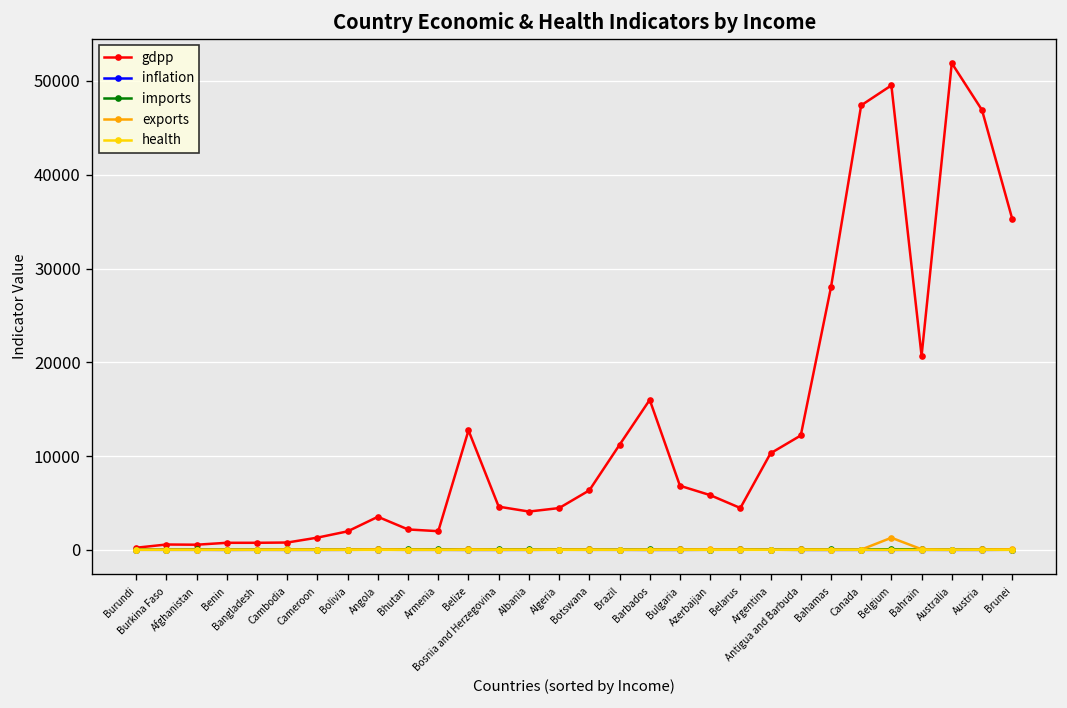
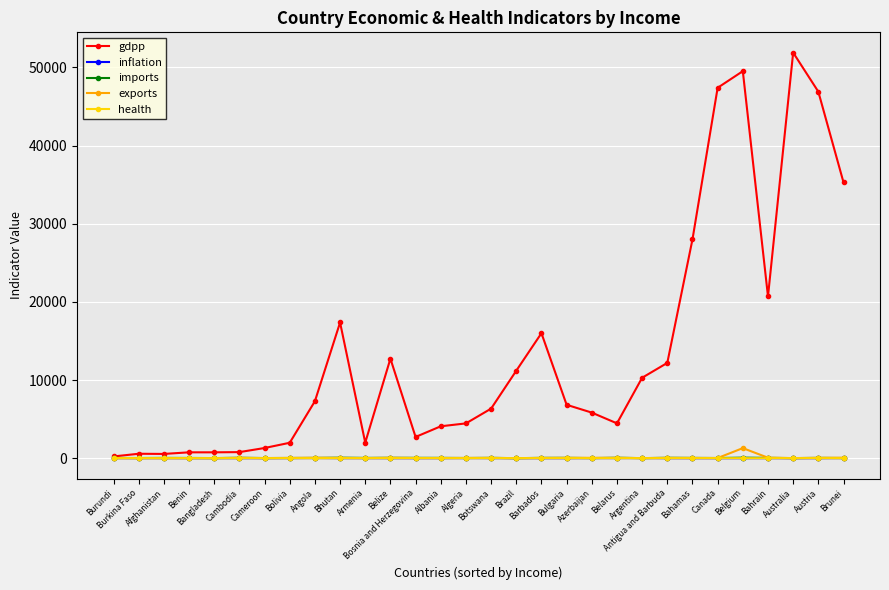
  {
    "gdpp": {
      "Burkina Faso": 1000,
      "Afghanistan": 1000,
      "Benin": 1000,
      "Bangladesh": 1000,
      "Cambodia": 1000,
      "Cameroon": 1000,
      "Bolivia": 2000,
-     "Angola": 4000,
-     "Bhutan": 2000,
+     "Angola": 7000,
+     "Bhutan": 17000,
      "Armenia": 2000,
      "Belize": 13000,
-     "Bosnia and Herzegovina": 5000,
+     "Bosnia and Herzegovina": 3000,
      "Albania": 4000,
      "Algeria": 4000,
      "Botswana": 6000,
      "Brazil": 11000,
      "Barbados": 16000,
      "Bulgaria": 7000,
      "Azerbaijan": 6000,
      "Belarus": 4000,
      "Argentina": 10000,
      "Antigua and Barbuda": 12000,
      "Bahamas": 28000,
      "Canada": 47000,
      "Belgium": 50000,
      "Bahrain": 21000,
      "Australia": 52000,
      "Austria": 47000,
      "Brunei": 35000
    }
  }
